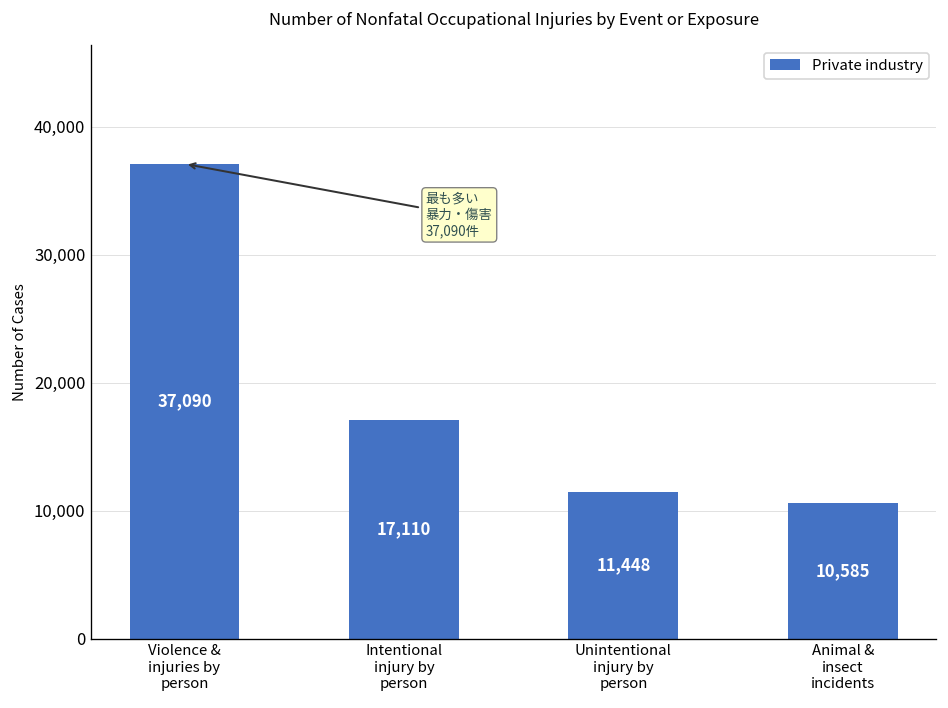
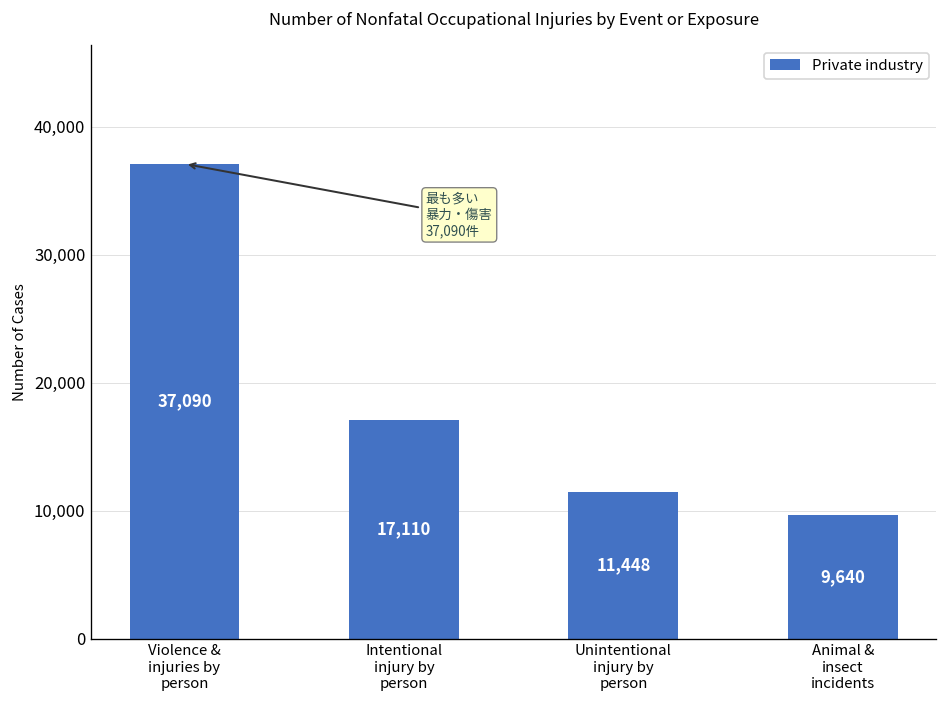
  {
    "Violence & injuries by person": "37,090",
    "Intentional injury by person": "17,110",
    "Unintentional injury by person": "11,448",
-   "Animal & insect incidents": "10,585"
+   "Animal & insect incidents": "9,640"
  }
